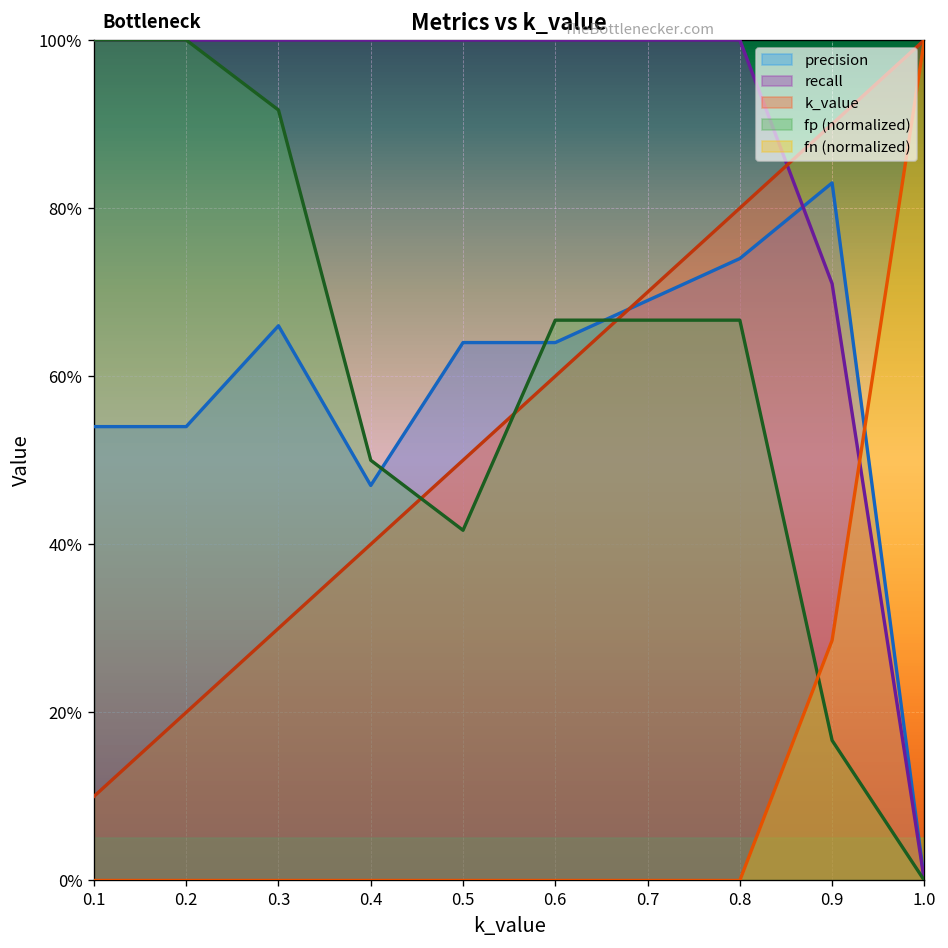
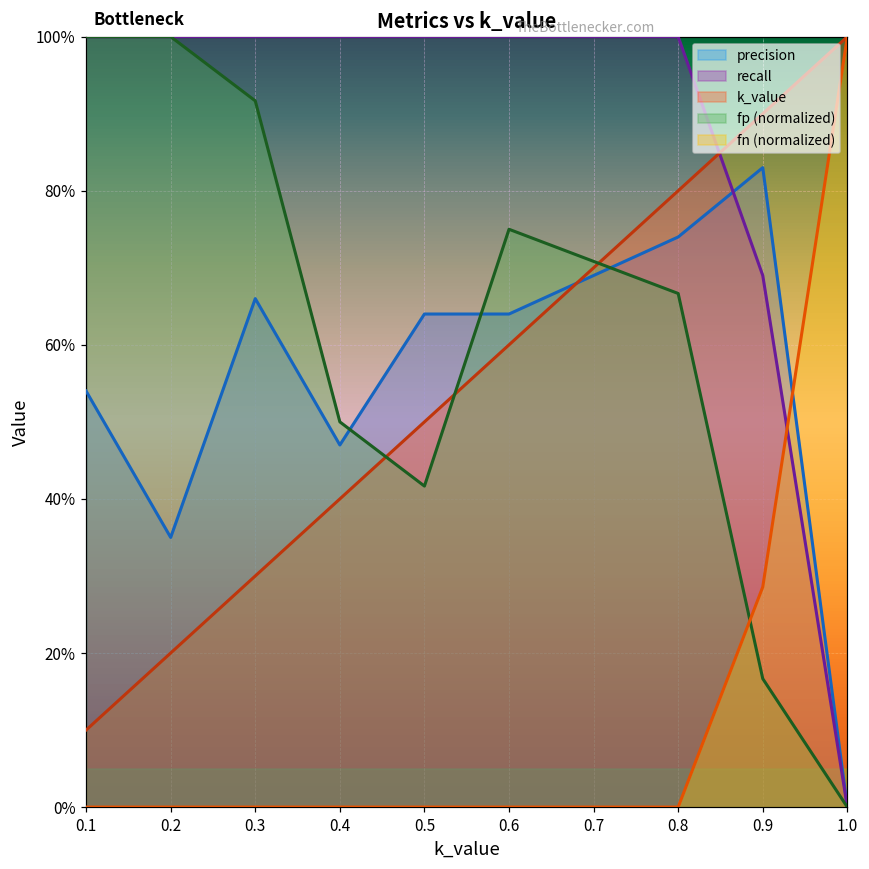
  {
    "precision": {
      "0.1": "54%",
-     "0.2": "54%",
+     "0.2": "35%",
      "0.3": "66%",
      "0.4": "47%",
      "0.5": "64%",
      "0.6": "64%",
      "0.8": "74%",
      "0.9": "83%"
    },
    "recall": {
      "0.3": "100%",
      "0.4": "100%",
      "0.5": "100%",
      "0.6": "100%",
      "0.8": "100%",
-     "0.9": "71%"
+     "0.9": "69%"
    },
    "fp (normalized)": {
      "0.3": "92%",
      "0.4": "50%",
      "0.5": "42%",
-     "0.6": "67%",
+     "0.6": "75%",
      "0.8": "67%",
      "0.9": "17%"
    }
  }
